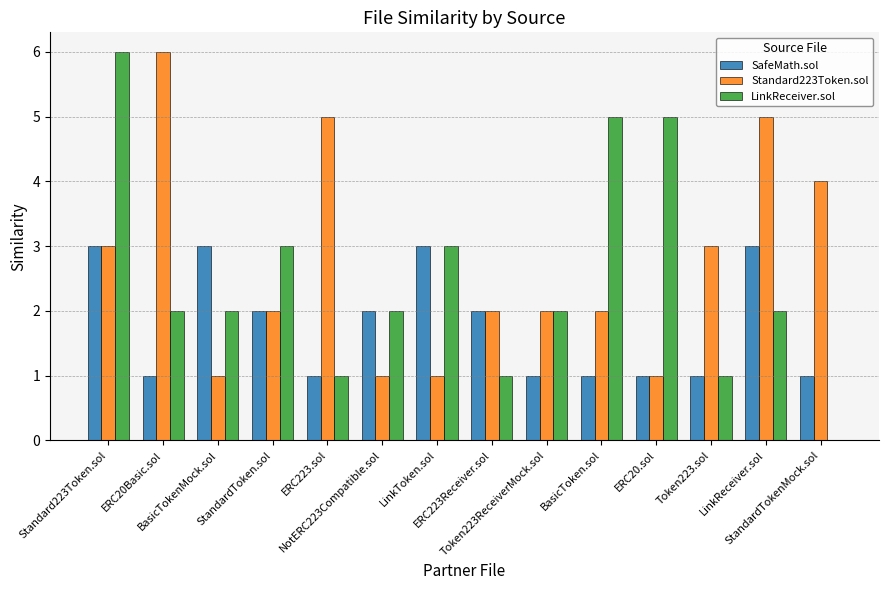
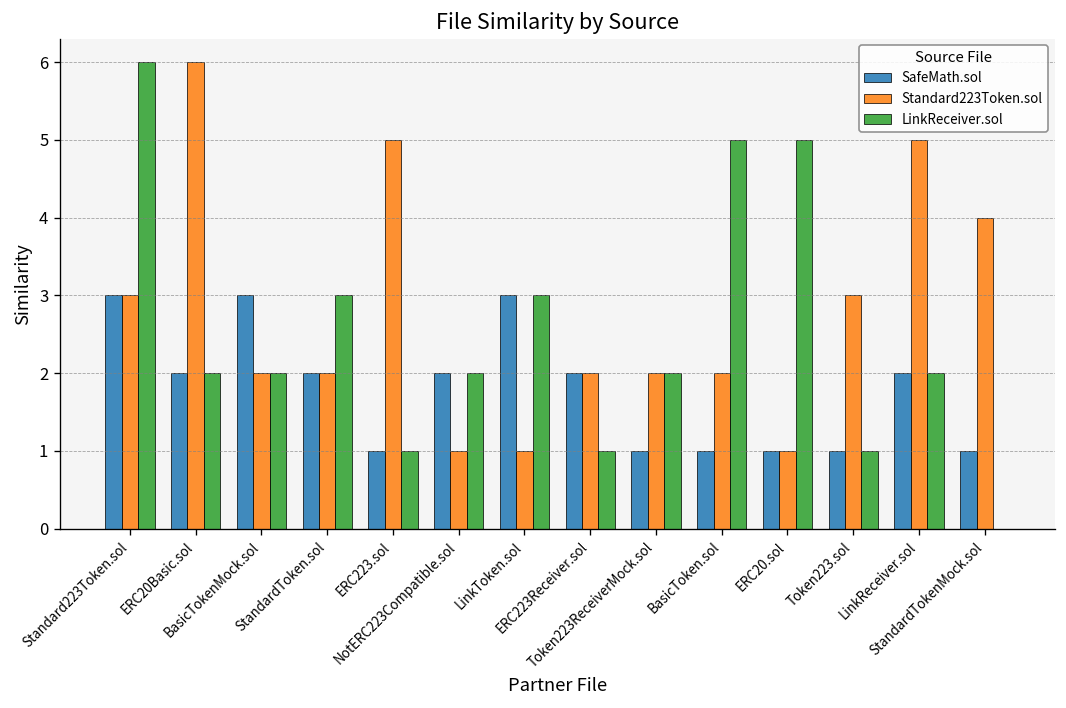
  {
    "SafeMath.sol": {
      "Standard223Token.sol": 3,
-     "ERC20Basic.sol": 1,
+     "ERC20Basic.sol": 2,
      "BasicTokenMock.sol": 3,
      "StandardToken.sol": 2,
      "ERC223.sol": 1,
      "NotERC223Compatible.sol": 2,
      "LinkToken.sol": 3,
      "ERC223Receiver.sol": 2,
      "Token223ReceiverMock.sol": 1,
      "BasicToken.sol": 1,
      "ERC20.sol": 1,
      "Token223.sol": 1,
-     "LinkReceiver.sol": 3,
+     "LinkReceiver.sol": 2,
      "StandardTokenMock.sol": 1
    },
    "Standard223Token.sol": {
      "Standard223Token.sol": 3,
      "ERC20Basic.sol": 6,
-     "BasicTokenMock.sol": 1,
+     "BasicTokenMock.sol": 2,
      "StandardToken.sol": 2,
      "ERC223.sol": 5,
      "NotERC223Compatible.sol": 1,
      "LinkToken.sol": 1,
      "ERC223Receiver.sol": 2,
      "Token223ReceiverMock.sol": 2,
      "BasicToken.sol": 2,
      "ERC20.sol": 1,
      "Token223.sol": 3,
      "LinkReceiver.sol": 5,
      "StandardTokenMock.sol": 4
    },
    "LinkReceiver.sol": {
      "Standard223Token.sol": 6,
      "ERC20Basic.sol": 2,
      "BasicTokenMock.sol": 2,
      "StandardToken.sol": 3,
      "ERC223.sol": 1,
      "NotERC223Compatible.sol": 2,
      "LinkToken.sol": 3,
      "ERC223Receiver.sol": 1,
      "Token223ReceiverMock.sol": 2,
      "BasicToken.sol": 5,
      "ERC20.sol": 5,
      "Token223.sol": 1,
      "LinkReceiver.sol": 2,
      "StandardTokenMock.sol": 0
    }
  }
